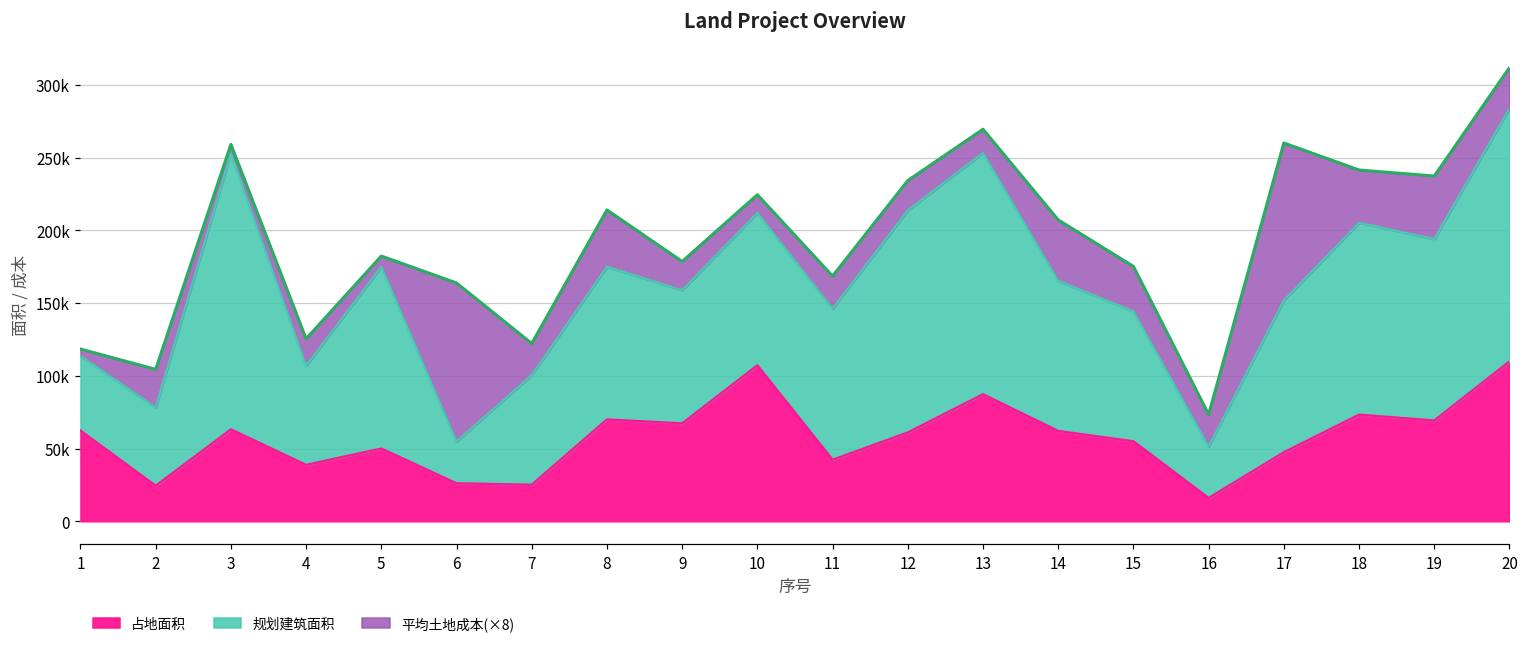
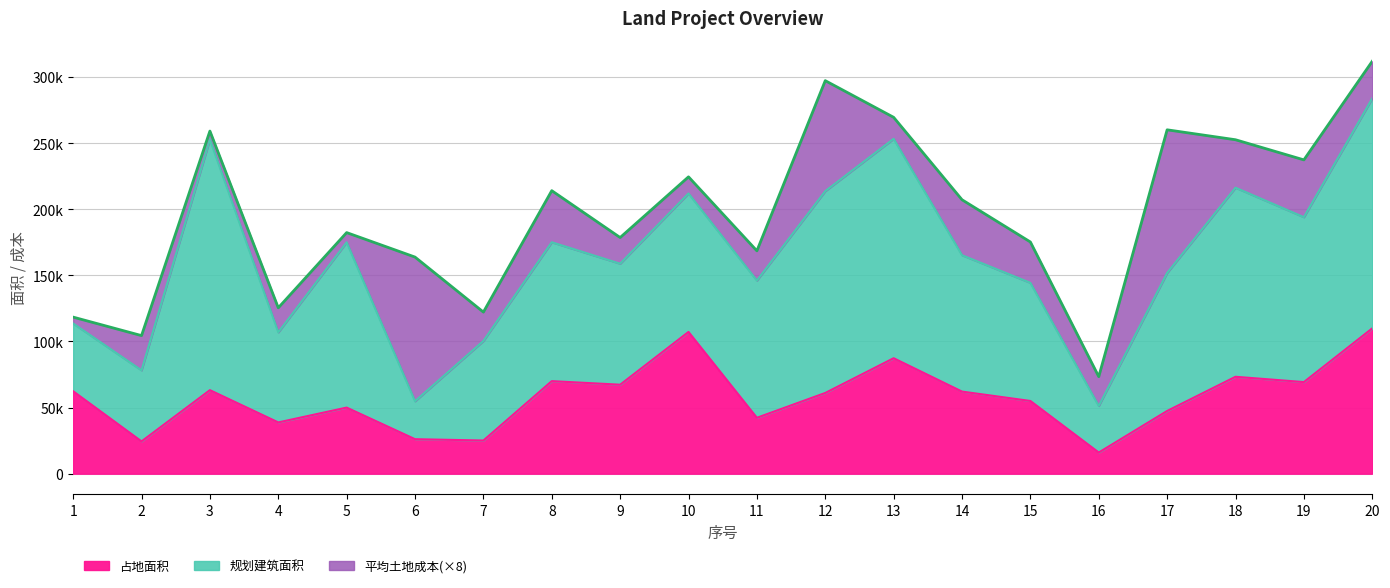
  {
    "占地面积": {
      "1": 62000,
      "2": 24000,
      "3": 63000,
      "4": 39000,
      "5": 50000,
      "6": 26000,
      "7": 25000,
      "8": 70000,
      "9": 67000,
      "10": 107000,
      "11": 42000,
      "12": 61000,
      "13": 87000,
      "14": 62000,
      "15": 55000,
      "16": 16000,
      "17": 47000,
      "18": 73000,
      "19": 69000,
      "20": 110000
    },
    "规划建筑面积": {
      "1": 51000,
      "2": 54000,
      "3": 190000,
      "4": 68000,
      "5": 125000,
      "6": 29000,
      "7": 75000,
      "8": 105000,
      "9": 92000,
      "10": 105000,
      "11": 104000,
      "12": 153000,
      "13": 166000,
      "14": 103000,
      "15": 89000,
      "16": 35000,
      "17": 104000,
-     "18": 132000,
+     "18": 143000,
      "19": 125000,
      "20": 174000
    },
    "平均土地成本(×8)": {
      "1": 5000,
      "2": 26000,
      "3": 6000,
      "4": 19000,
      "5": 7000,
      "6": 109000,
      "7": 22000,
      "8": 39000,
      "9": 20000,
      "10": 13000,
      "11": 22000,
-     "12": 21000,
+     "12": 84000,
      "13": 16000,
      "14": 42000,
      "15": 31000,
      "16": 22000,
      "17": 108000,
      "18": 36000,
      "19": 43000,
      "20": 28000
    }
  }
